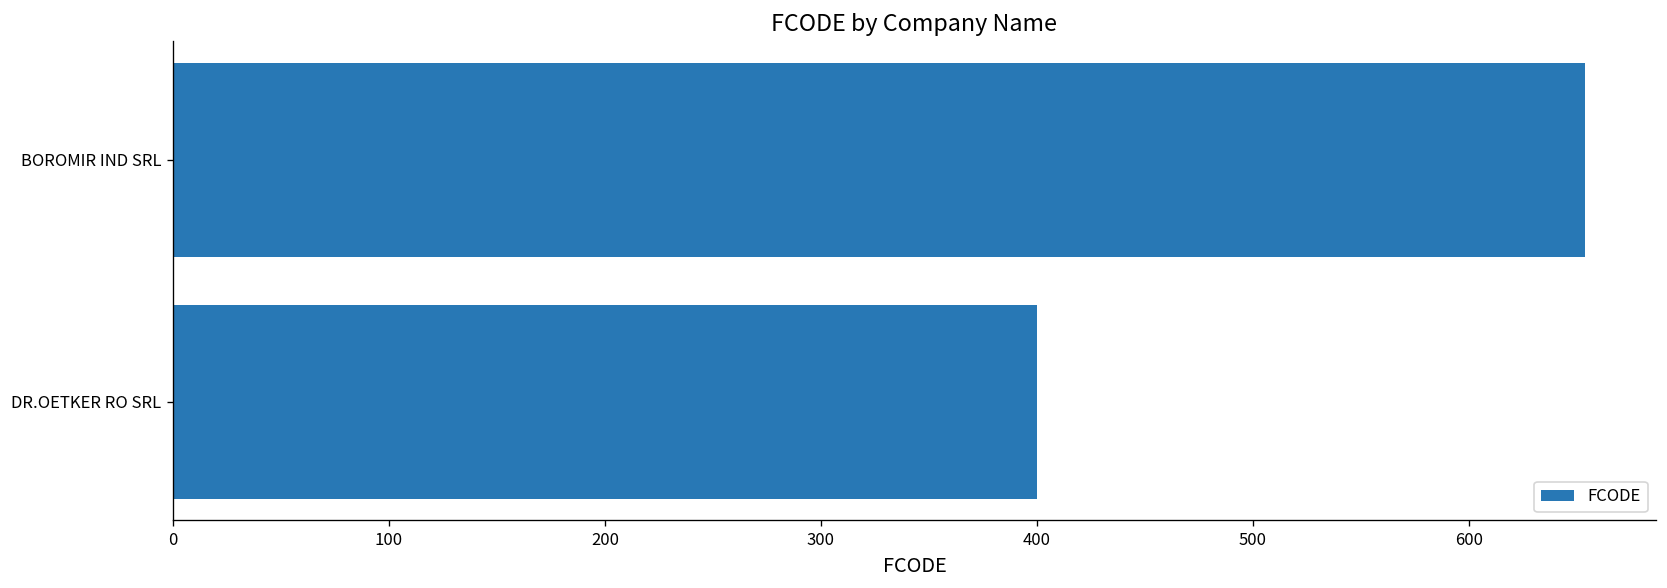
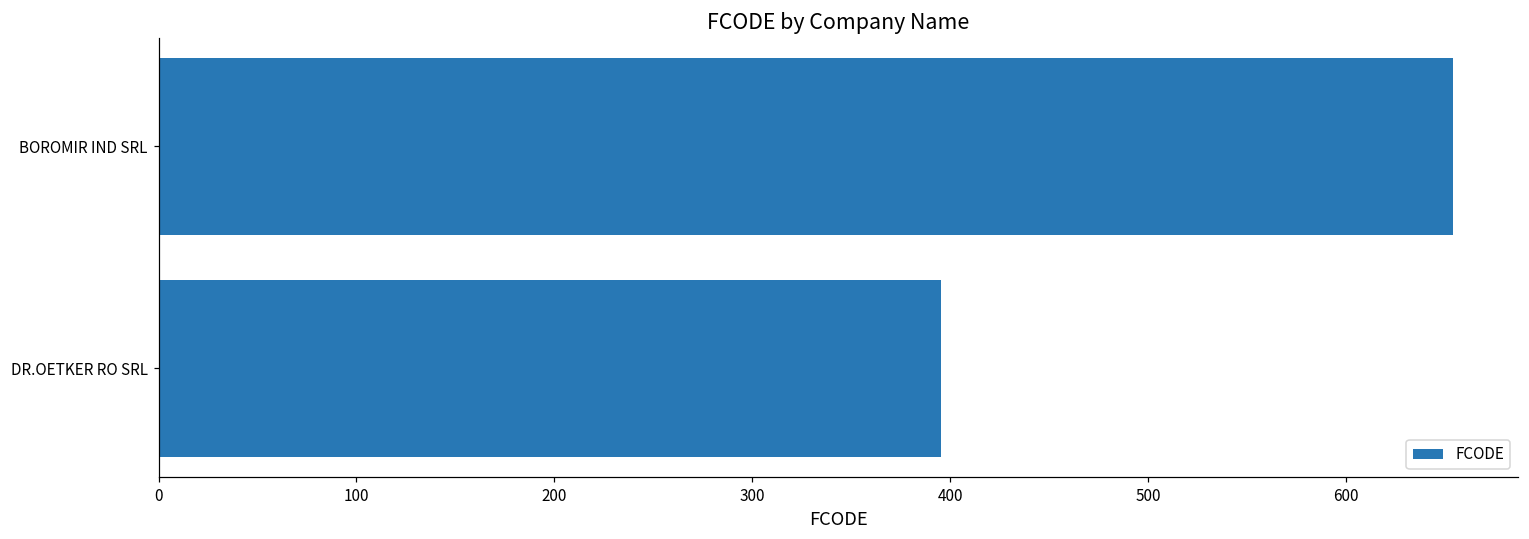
  {
    "BOROMIR IND SRL": 654,
-   "DR.OETKER RO SRL": 400
+   "DR.OETKER RO SRL": 395
  }
